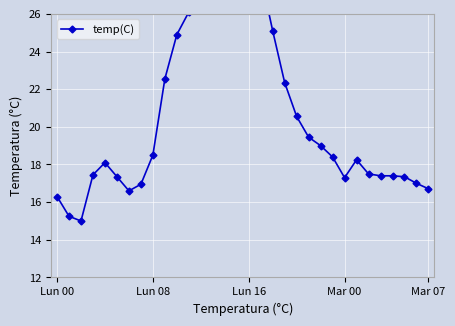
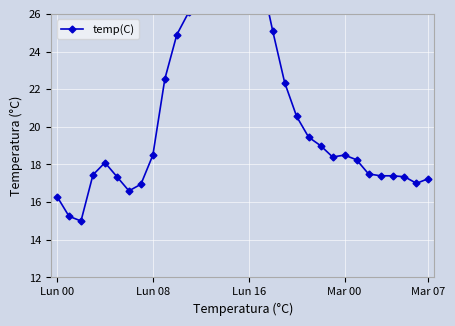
  {
    "Lun 00": 16.3,
    "Lun 08": 18.5,
-   "Mar 00": 17.3,
-   "Mar 07": 16.7
+   "Mar 00": 18.5,
+   "Mar 07": 17.3
  }
